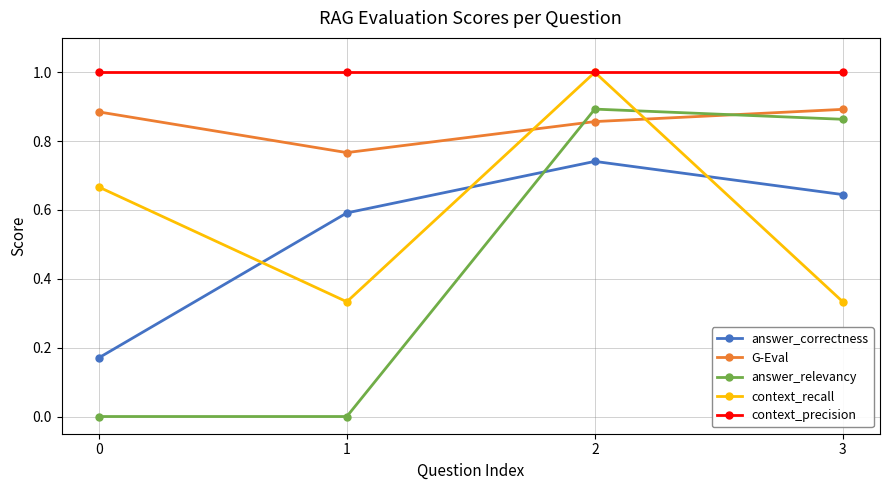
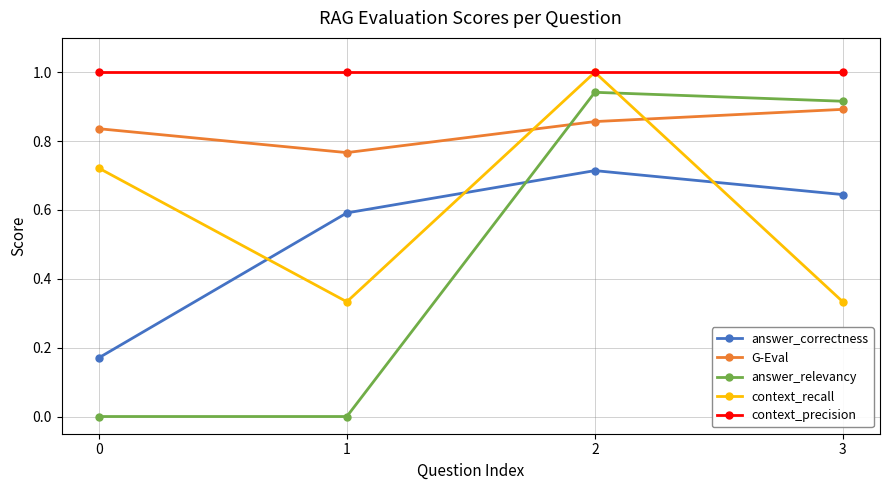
  {
    "answer_correctness": {
      "0": 0.17,
      "1": 0.59,
-     "2": 0.74,
+     "2": 0.71,
      "3": 0.64
    },
    "G-Eval": {
-     "0": 0.88,
+     "0": 0.84,
      "1": 0.77,
      "2": 0.86,
      "3": 0.89
    },
    "answer_relevancy": {
      "0": 0.00,
      "1": 0.00,
-     "2": 0.89,
-     "3": 0.86
+     "2": 0.94,
+     "3": 0.92
    },
    "context_recall": {
-     "0": 0.67,
+     "0": 0.72,
      "1": 0.33,
      "3": 0.33
    },
    "context_precision": {
      "0": 1.00,
      "1": 1.00,
      "3": 1.00
    }
  }
